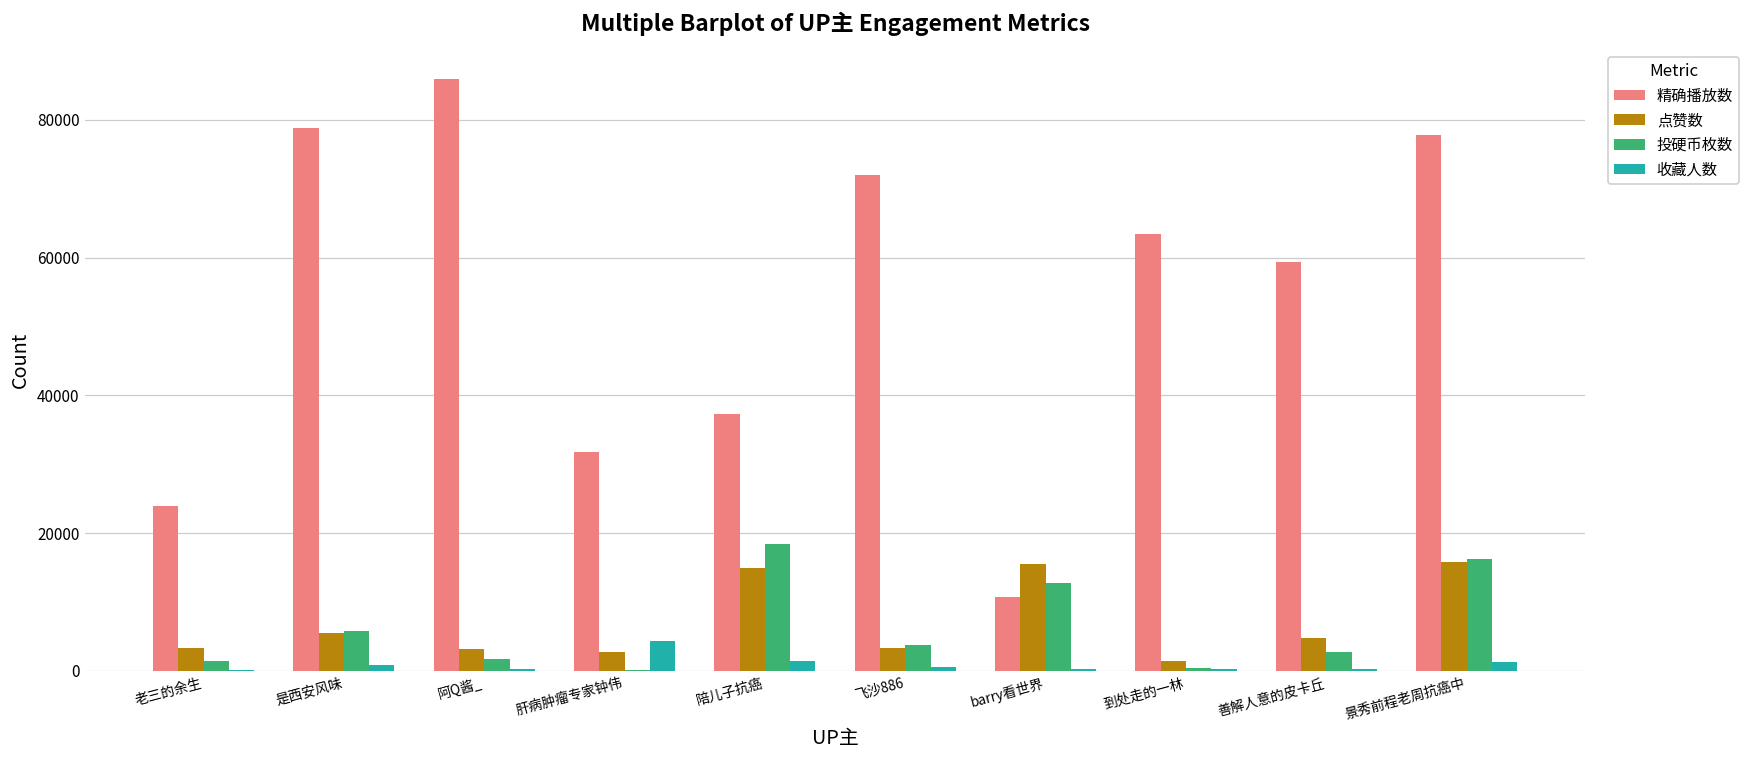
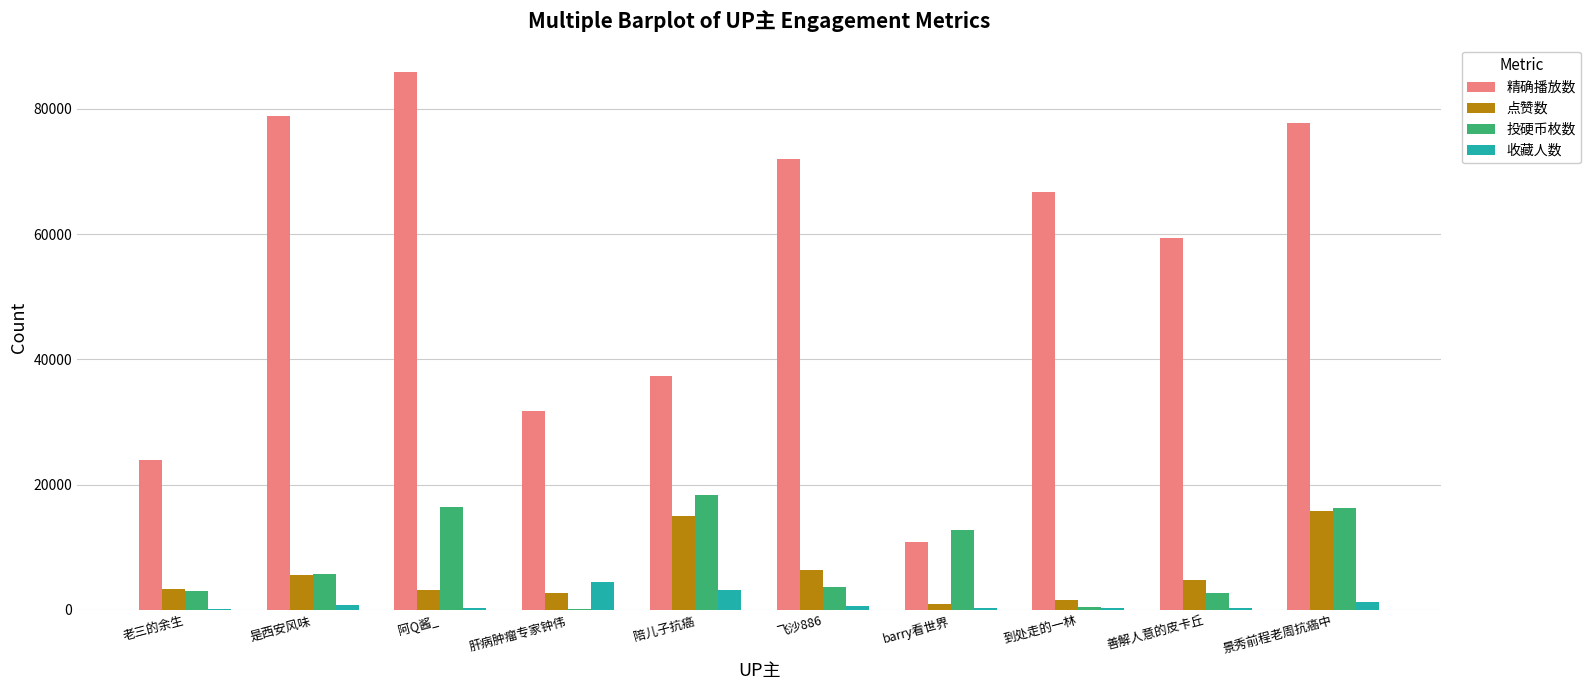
  {
    "精确播放数": {
      "老三的余生": 24000,
      "是西安风味": 79000,
      "阿Q酱_": 86000,
      "肝病肿瘤专家钟伟": 32000,
      "陪儿子抗癌": 37000,
      "飞沙886": 72000,
      "barry看世界": 11000,
-     "到处走的一林": 63000,
+     "到处走的一林": 67000,
      "善解人意的皮卡丘": 59000,
      "景秀前程老周抗癌中": 78000
    },
    "点赞数": {
      "老三的余生": 3000,
      "是西安风味": 6000,
      "阿Q酱_": 3000,
      "肝病肿瘤专家钟伟": 3000,
      "陪儿子抗癌": 15000,
-     "飞沙886": 3000,
-     "barry看世界": 16000,
+     "飞沙886": 6000,
+     "barry看世界": 1000,
      "到处走的一林": 2000,
      "善解人意的皮卡丘": 5000,
      "景秀前程老周抗癌中": 16000
    },
    "投硬币枚数": {
-     "老三的余生": 1000,
+     "老三的余生": 3000,
      "是西安风味": 6000,
-     "阿Q酱_": 2000,
+     "阿Q酱_": 16000,
      "陪儿子抗癌": 18000,
      "飞沙886": 4000,
      "barry看世界": 13000,
      "到处走的一林": 0,
      "善解人意的皮卡丘": 3000,
      "景秀前程老周抗癌中": 16000
    },
    "收藏人数": {
      "是西安风味": 1000,
      "肝病肿瘤专家钟伟": 4000,
-     "陪儿子抗癌": 1000,
+     "陪儿子抗癌": 3000,
      "飞沙886": 1000,
      "景秀前程老周抗癌中": 1000
    }
  }
